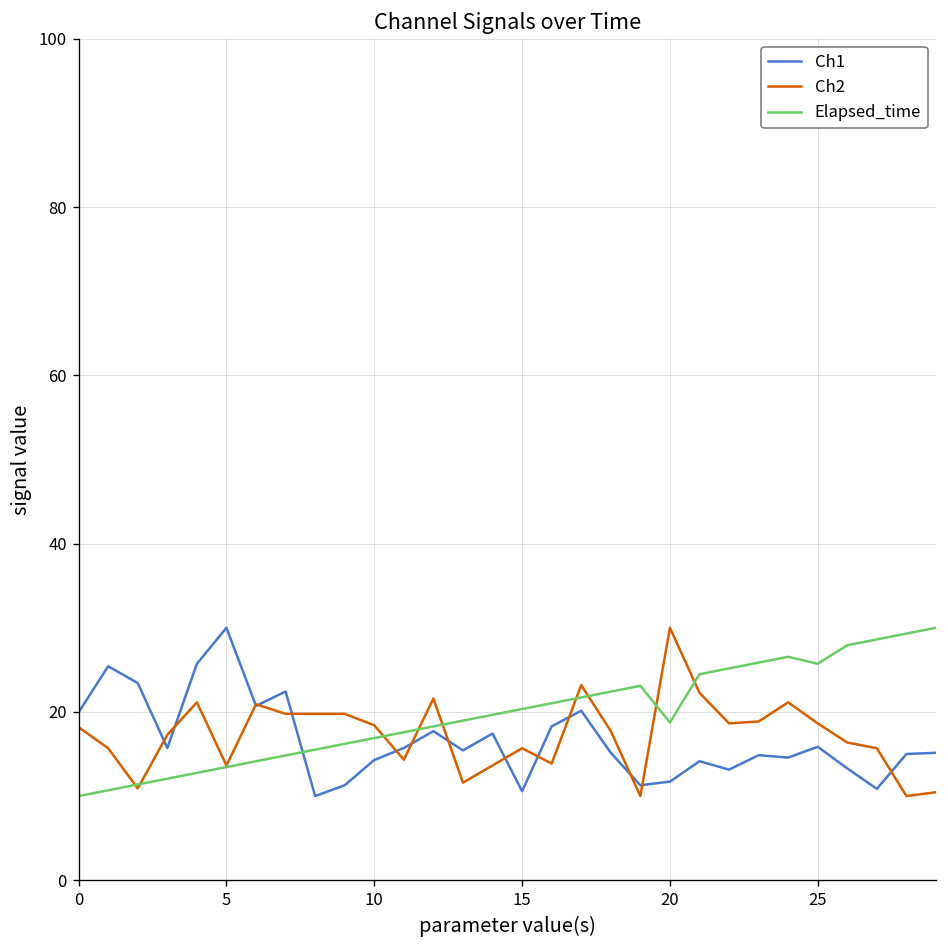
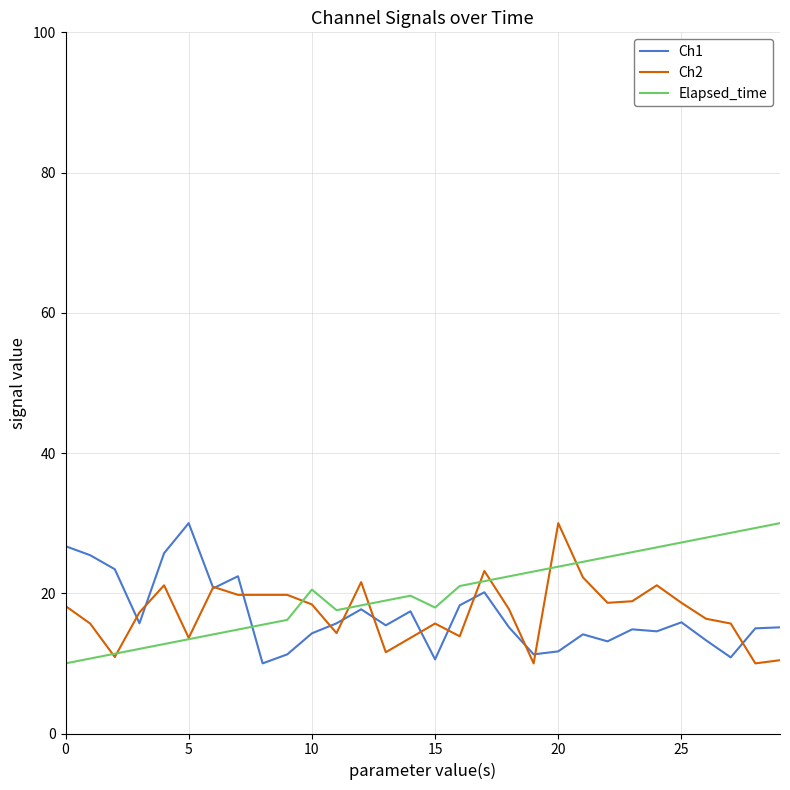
  {
    "Ch1": {
-     "0": 20,
+     "0": 27,
      "5": 30,
      "10": 14,
      "15": 11,
      "20": 12,
      "25": 16
    },
    "Ch2": {
      "0": 18,
      "10": 18,
      "15": 16,
      "20": 30,
      "25": 19
    },
    "Elapsed_time": {
      "0": 10,
-     "10": 17,
-     "15": 20,
-     "20": 19,
-     "25": 26
+     "10": 21,
+     "15": 18,
+     "20": 24,
+     "25": 27
    }
  }
